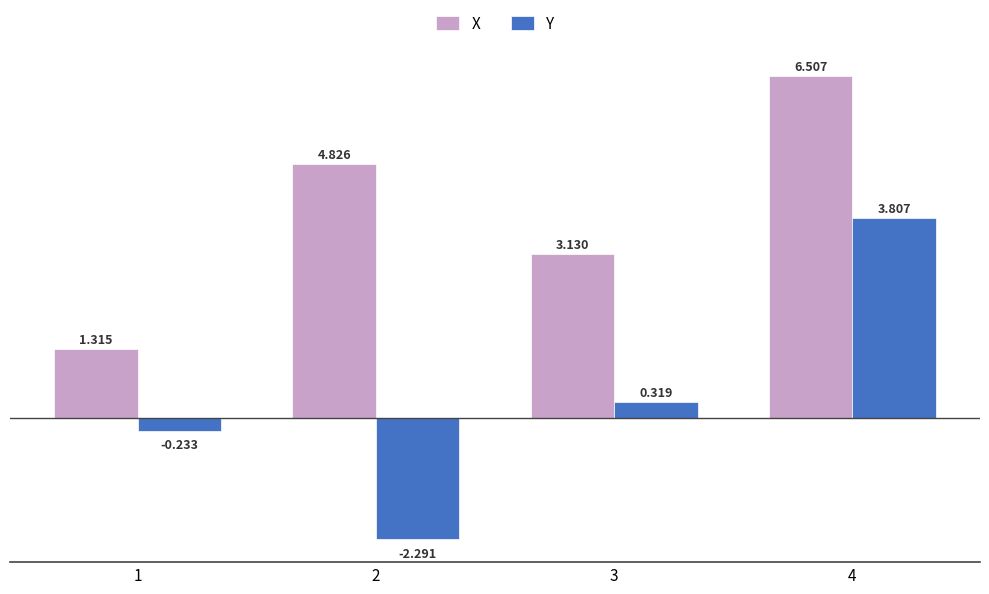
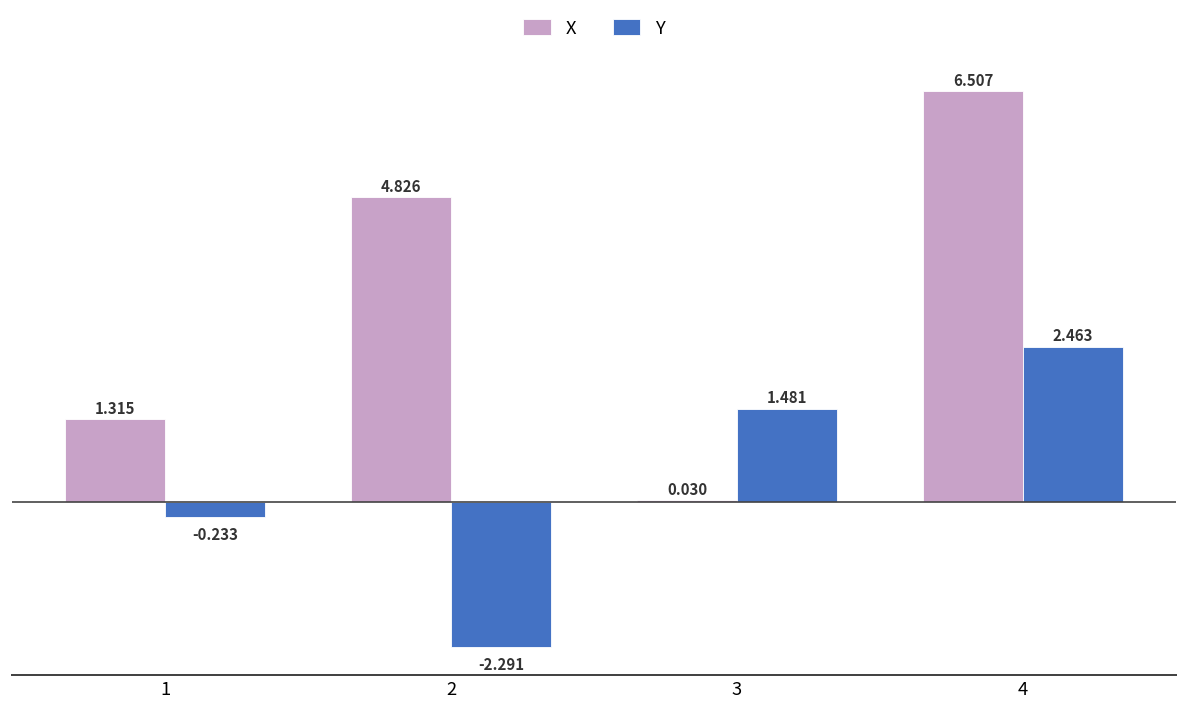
  {
    "X": {
      "1": 1.315,
      "2": 4.826,
-     "3": 3.130,
+     "3": 0.030,
      "4": 6.507
    },
    "Y": {
      "1": -0.233,
      "2": -2.291,
-     "3": 0.319,
-     "4": 3.807
+     "3": 1.481,
+     "4": 2.463
    }
  }
